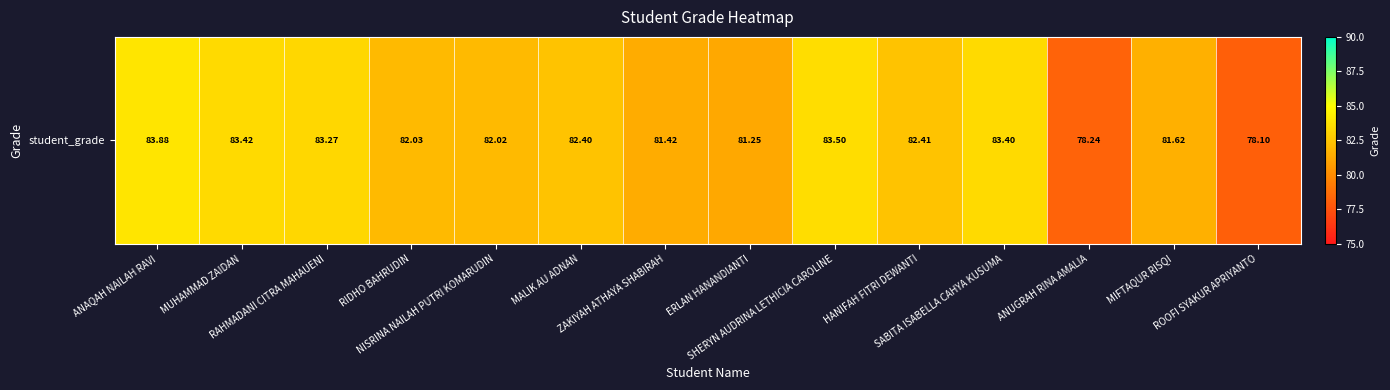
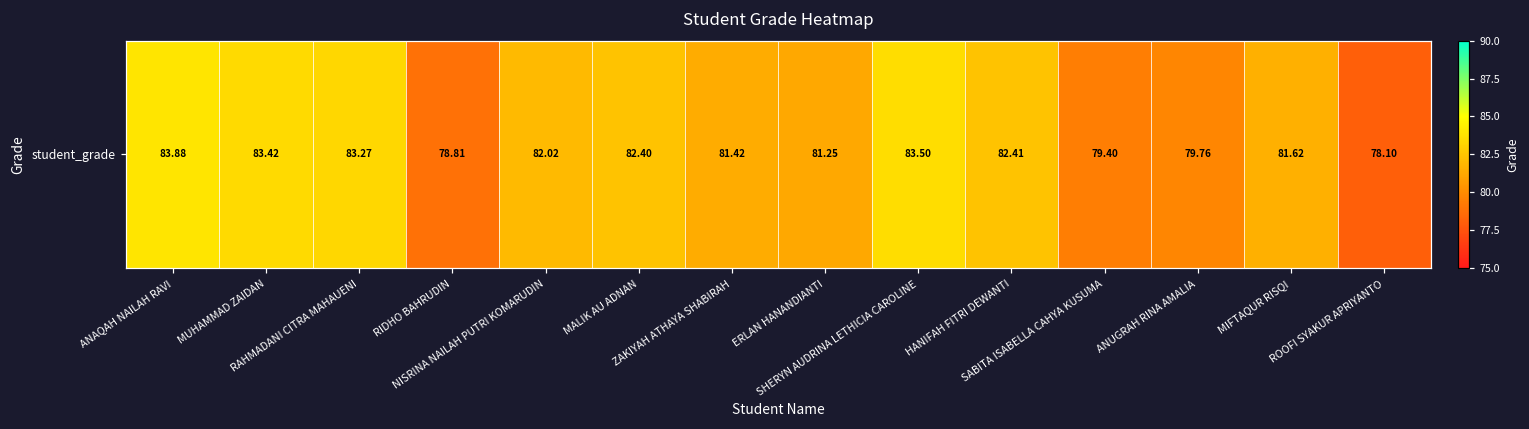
  {
    "student_grade": {
      "ANAQAH NAILAH RAVI": 83.88,
      "MUHAMMAD ZAIDAN": 83.42,
      "RAHMADANI CITRA MAHAUENI": 83.27,
-     "RIDHO BAHRUDIN": 82.03,
+     "RIDHO BAHRUDIN": 78.81,
      "NISRINA NAILAH PUTRI KOMARUDIN": 82.02,
      "MALIK AU ADNAN": 82.40,
      "ZAKIYAH ATHAYA SHABIRAH": 81.42,
      "ERLAN HANANDIANTI": 81.25,
      "SHERYN AUDRINA LETHICIA CAROLINE": 83.50,
      "HANIFAH FITRI DEWANTI": 82.41,
-     "SABITA ISABELLA CAHYA KUSUMA": 83.40,
-     "ANUGRAH RINA AMALIA": 78.24,
+     "SABITA ISABELLA CAHYA KUSUMA": 79.40,
+     "ANUGRAH RINA AMALIA": 79.76,
      "MIFTAQUR RISQI": 81.62,
      "ROOFI SYAKUR APRIYANTO": 78.10
    }
  }
